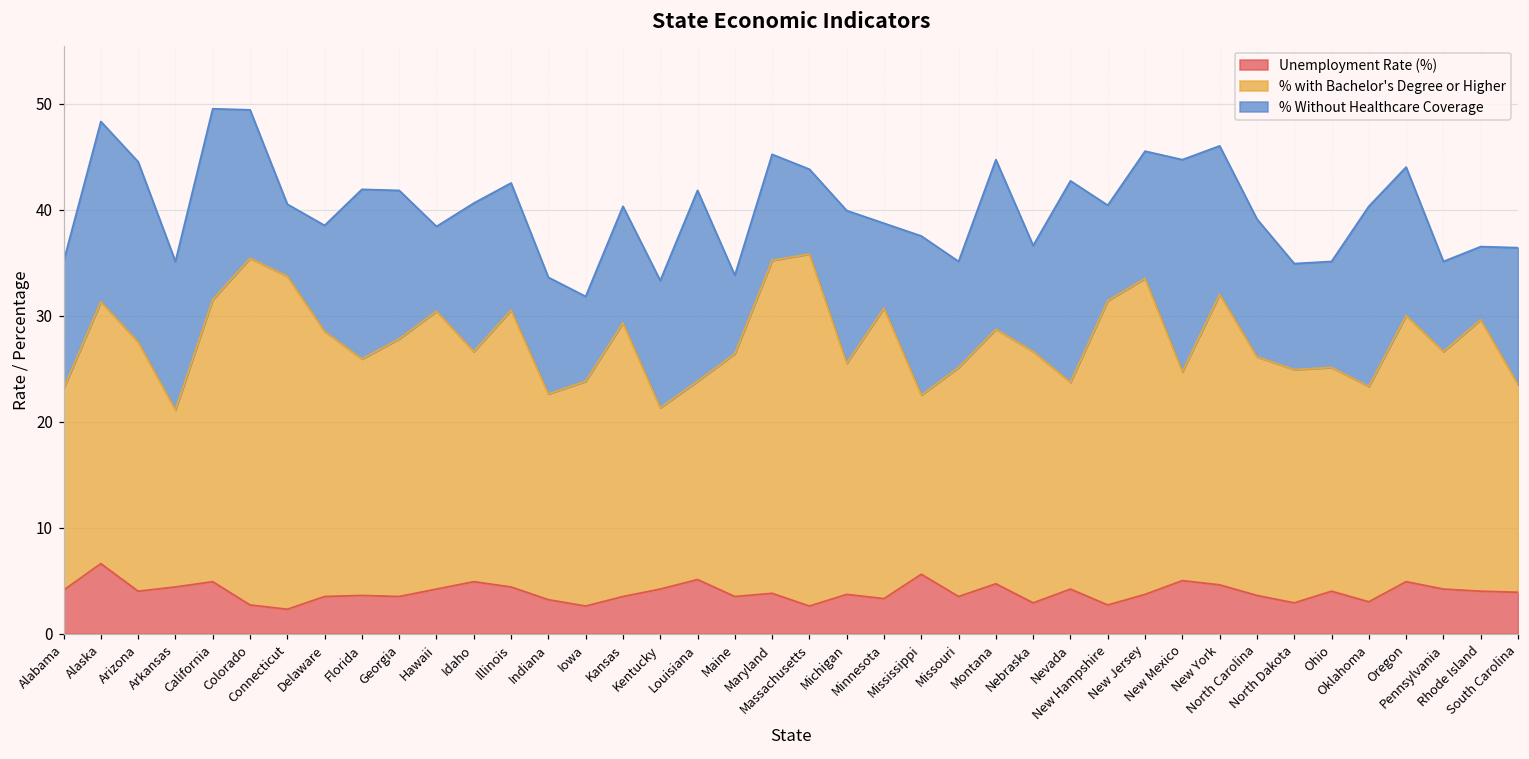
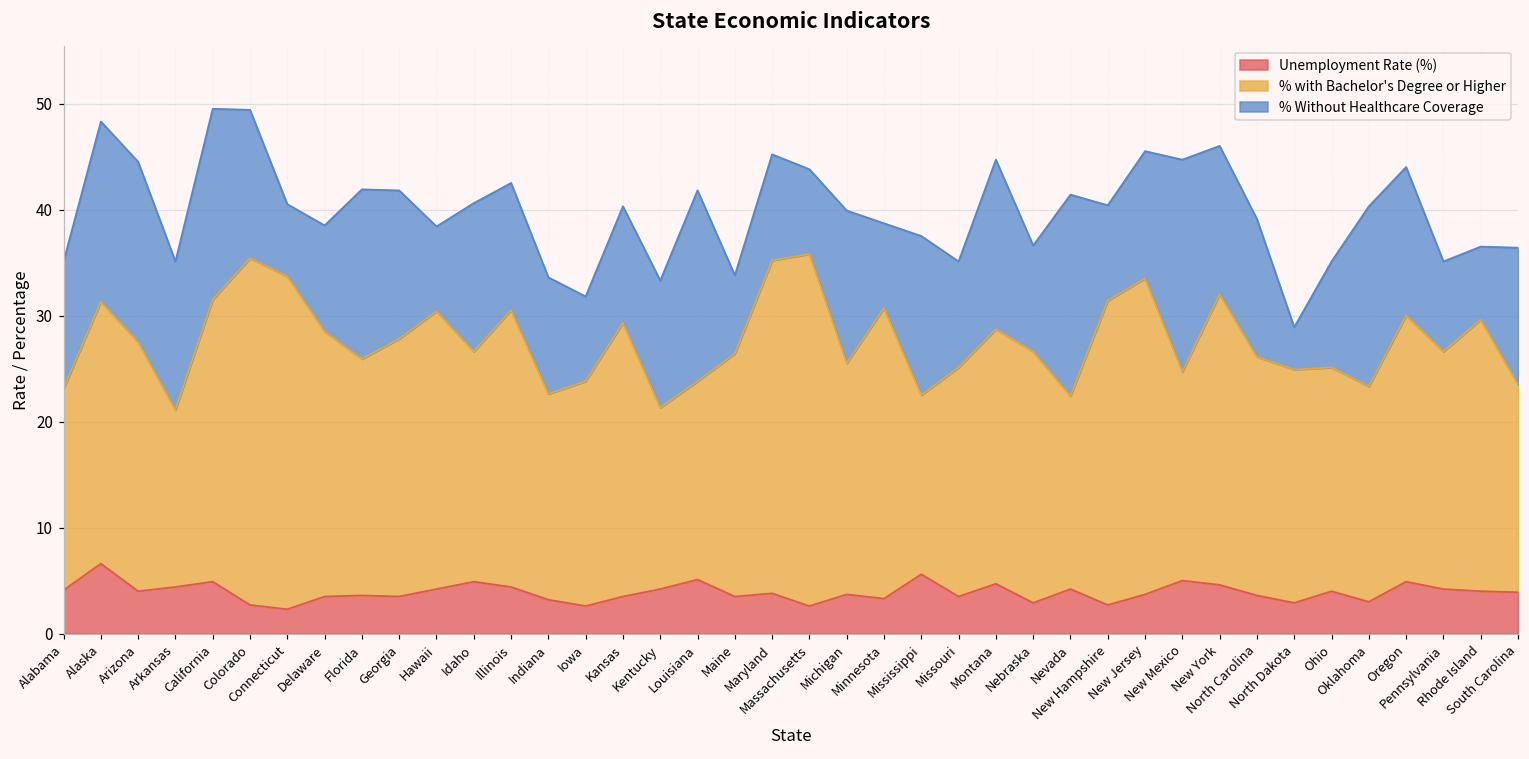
  {
    "Unemployment Rate (%)": {
      "Alabama": 4,
      "Alaska": 7,
      "Arizona": 4,
      "Arkansas": 4,
      "California": 5,
      "Colorado": 3,
      "Connecticut": 2,
      "Delaware": 4,
      "Florida": 4,
      "Georgia": 4,
      "Hawaii": 4,
      "Idaho": 5,
      "Illinois": 4,
      "Indiana": 3,
      "Iowa": 3,
      "Kansas": 4,
      "Kentucky": 4,
      "Louisiana": 5,
      "Maine": 4,
      "Maryland": 4,
      "Massachusetts": 3,
      "Michigan": 4,
      "Minnesota": 3,
      "Mississippi": 6,
      "Missouri": 4,
      "Montana": 5,
      "Nebraska": 3,
      "Nevada": 4,
      "New Hampshire": 3,
      "New Jersey": 4,
      "New Mexico": 5,
      "New York": 5,
      "North Carolina": 4,
      "North Dakota": 3,
      "Ohio": 4,
      "Oklahoma": 3,
      "Oregon": 5,
      "Pennsylvania": 4,
      "Rhode Island": 4,
      "South Carolina": 4
    },
    "% with Bachelor's Degree or Higher": {
      "Alabama": 19,
      "Alaska": 25,
      "Arizona": 24,
      "Arkansas": 17,
      "California": 27,
      "Colorado": 33,
      "Connecticut": 31,
      "Delaware": 25,
      "Florida": 22,
      "Georgia": 24,
      "Hawaii": 26,
      "Idaho": 22,
      "Illinois": 26,
      "Indiana": 19,
      "Iowa": 21,
      "Kansas": 26,
      "Kentucky": 17,
      "Louisiana": 19,
      "Maine": 23,
      "Maryland": 31,
      "Massachusetts": 33,
      "Michigan": 22,
      "Minnesota": 27,
      "Mississippi": 17,
      "Missouri": 22,
      "Montana": 24,
      "Nebraska": 24,
-     "Nevada": 20,
+     "Nevada": 18,
      "New Hampshire": 29,
      "New Jersey": 30,
      "New Mexico": 20,
      "New York": 27,
      "North Carolina": 23,
      "North Dakota": 22,
      "Ohio": 21,
      "Oklahoma": 20,
      "Oregon": 25,
      "Pennsylvania": 22,
      "Rhode Island": 26,
      "South Carolina": 20
    },
    "% Without Healthcare Coverage": {
      "Alabama": 12,
      "Alaska": 17,
      "Arizona": 17,
      "Arkansas": 14,
      "California": 18,
      "Colorado": 14,
      "Connecticut": 7,
      "Delaware": 10,
      "Florida": 16,
      "Georgia": 14,
      "Hawaii": 8,
      "Idaho": 14,
      "Illinois": 12,
      "Indiana": 11,
      "Iowa": 8,
      "Kansas": 11,
      "Kentucky": 12,
      "Louisiana": 18,
      "Maine": 7,
      "Maryland": 10,
      "Massachusetts": 8,
      "Michigan": 14,
      "Minnesota": 8,
      "Mississippi": 15,
      "Missouri": 10,
      "Montana": 16,
      "Nebraska": 10,
      "Nevada": 19,
      "New Hampshire": 9,
      "New Jersey": 12,
      "New Mexico": 20,
      "New York": 14,
      "North Carolina": 13,
-     "North Dakota": 10,
+     "North Dakota": 4,
      "Ohio": 10,
      "Oklahoma": 17,
      "Oregon": 14,
      "Pennsylvania": 8,
      "Rhode Island": 7,
      "South Carolina": 13
    }
  }
